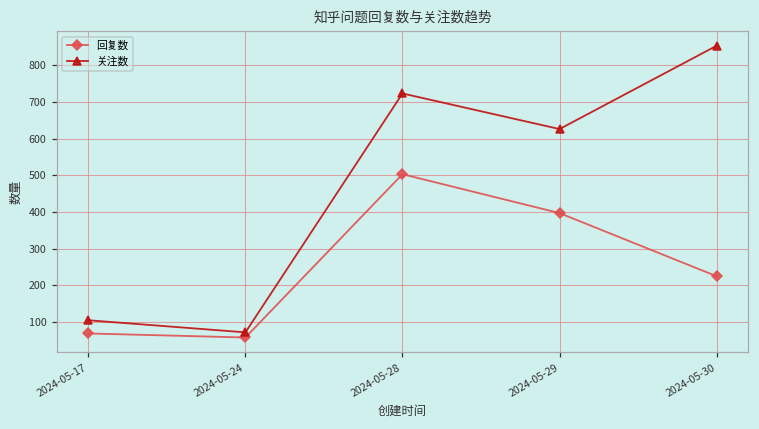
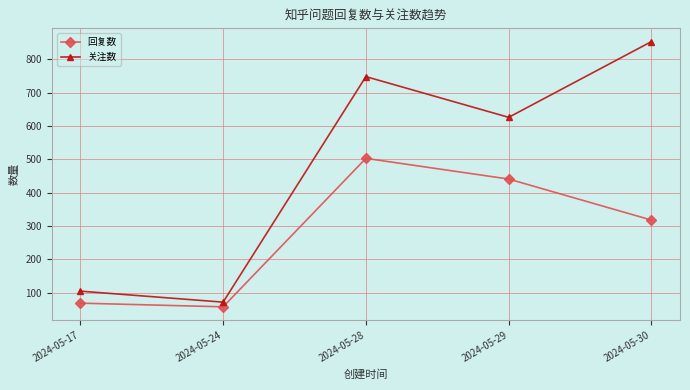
  {
    "回复数": {
      "2024-05-17": 70,
      "2024-05-24": 60,
      "2024-05-28": 500,
-     "2024-05-29": 400,
-     "2024-05-30": 230
+     "2024-05-29": 440,
+     "2024-05-30": 320
    },
    "关注数": {
      "2024-05-17": 110,
      "2024-05-24": 70,
-     "2024-05-28": 720,
+     "2024-05-28": 750,
      "2024-05-29": 630,
      "2024-05-30": 850
    }
  }
